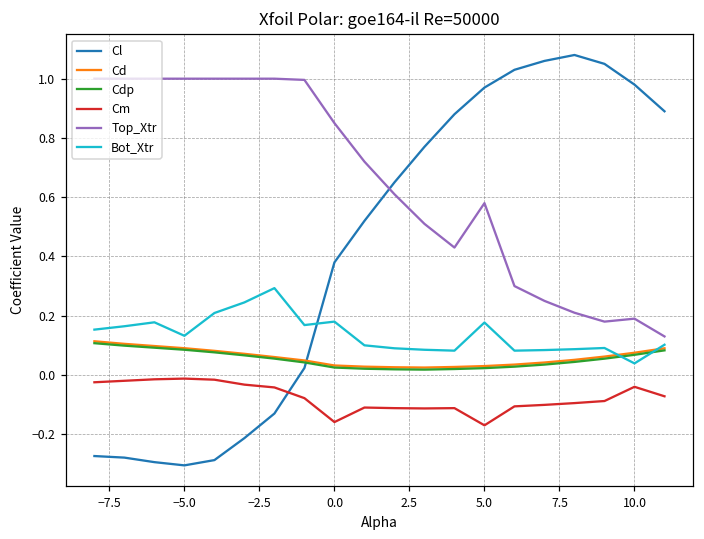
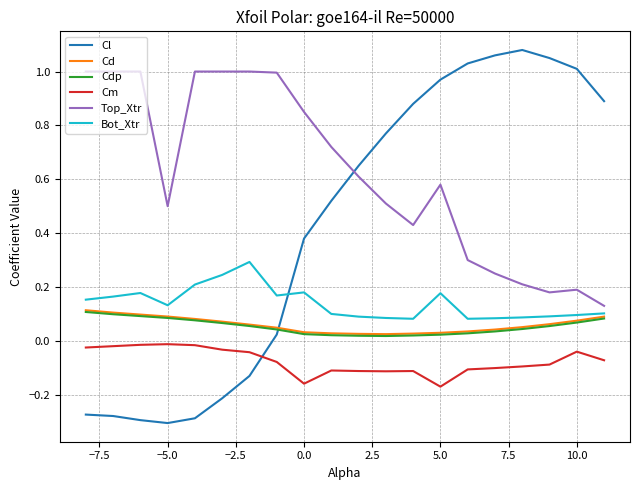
  {
    "Cl": {
      "−5.0": -0.31,
      "0.0": 0.38,
      "5.0": 0.97,
-     "10.0": 0.98
+     "10.0": 1.01
    },
    "Cm": {
      "−5.0": -0.01,
      "0.0": -0.16,
      "5.0": -0.17,
      "10.0": -0.04
    },
    "Top_Xtr": {
-     "−5.0": 1.0,
+     "−5.0": 0.5,
      "0.0": 0.85,
      "5.0": 0.58,
      "10.0": 0.19
    },
    "Bot_Xtr": {
      "−5.0": 0.13,
      "0.0": 0.18,
      "5.0": 0.18,
-     "10.0": 0.04
+     "10.0": 0.10
    }
  }
